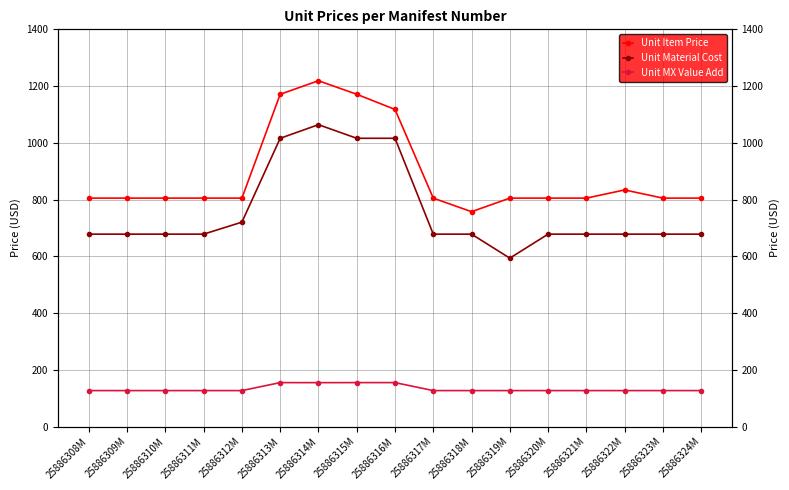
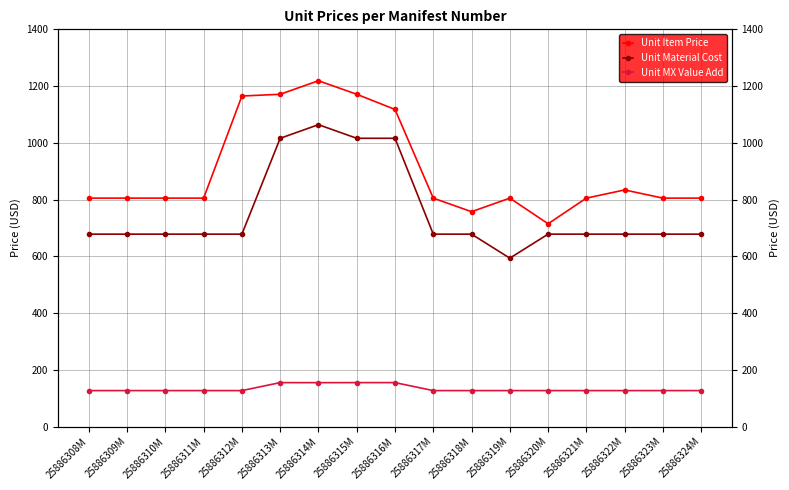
  {
    "Unit Item Price": {
      "25886308M": 810,
      "25886309M": 810,
      "25886310M": 810,
      "25886311M": 810,
-     "25886312M": 810,
+     "25886312M": 1170,
      "25886313M": 1170,
      "25886314M": 1220,
      "25886315M": 1170,
      "25886316M": 1120,
      "25886317M": 810,
      "25886318M": 760,
      "25886319M": 810,
-     "25886320M": 810,
+     "25886320M": 710,
      "25886321M": 810,
      "25886322M": 830,
      "25886323M": 810,
      "25886324M": 810
    },
    "Unit Material Cost": {
      "25886308M": 680,
      "25886309M": 680,
      "25886310M": 680,
      "25886311M": 680,
-     "25886312M": 720,
+     "25886312M": 680,
      "25886313M": 1020,
      "25886314M": 1060,
      "25886315M": 1020,
      "25886316M": 1020,
      "25886317M": 680,
      "25886318M": 680,
      "25886319M": 590,
      "25886320M": 680,
      "25886321M": 680,
      "25886322M": 680,
      "25886323M": 680,
      "25886324M": 680
    },
    "Unit MX Value Add": {
      "25886308M": 130,
      "25886309M": 130,
      "25886310M": 130,
      "25886311M": 130,
      "25886312M": 130,
      "25886313M": 160,
      "25886314M": 150,
      "25886315M": 160,
      "25886316M": 160,
      "25886317M": 130,
      "25886318M": 130,
      "25886319M": 130,
      "25886320M": 130,
      "25886321M": 130,
      "25886322M": 130,
      "25886323M": 130,
      "25886324M": 130
    }
  }
